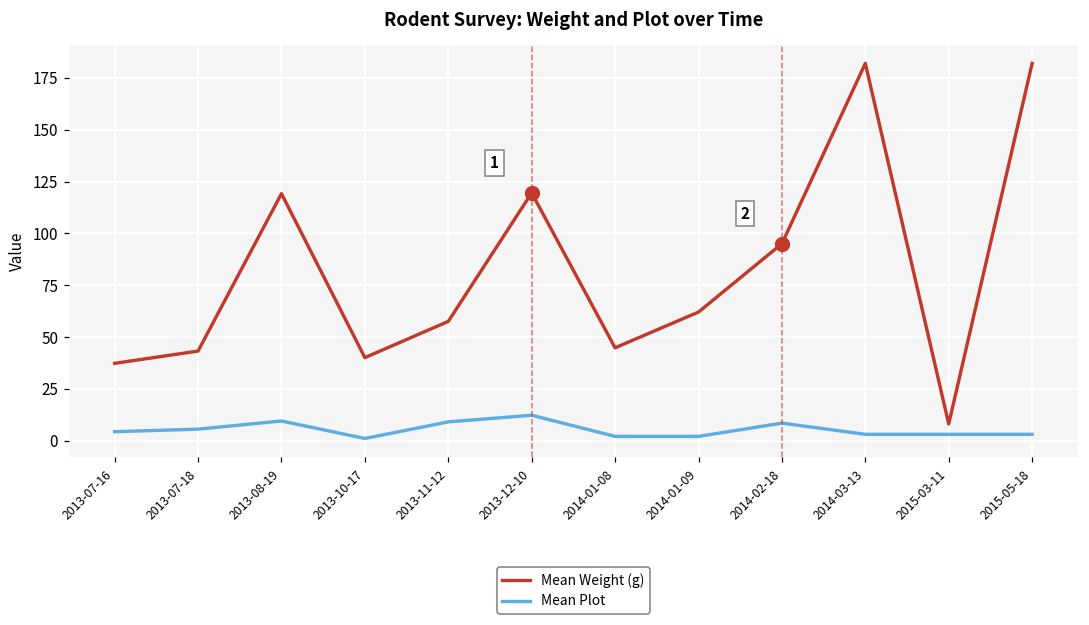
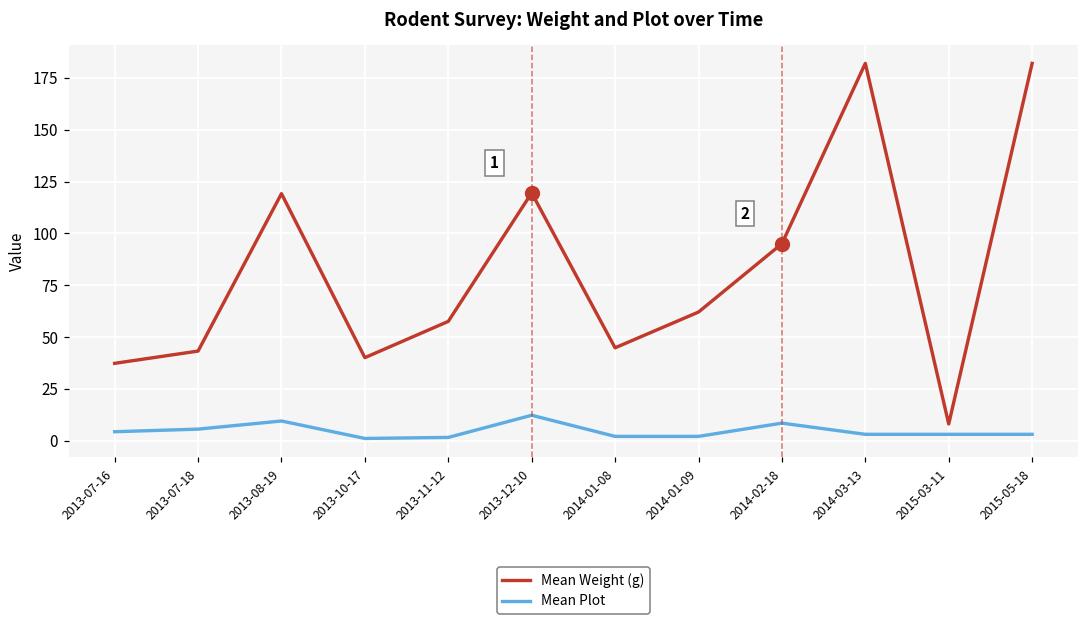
  {
    "Mean Plot": {
      "2013-07-16": 4,
      "2013-07-18": 6,
      "2013-08-19": 9,
      "2013-10-17": 1,
-     "2013-11-12": 9,
+     "2013-11-12": 2,
      "2013-12-10": 12,
      "2014-01-08": 2,
      "2014-01-09": 2,
      "2014-02-18": 8,
      "2014-03-13": 3,
      "2015-03-11": 3,
      "2015-05-18": 3
    }
  }
